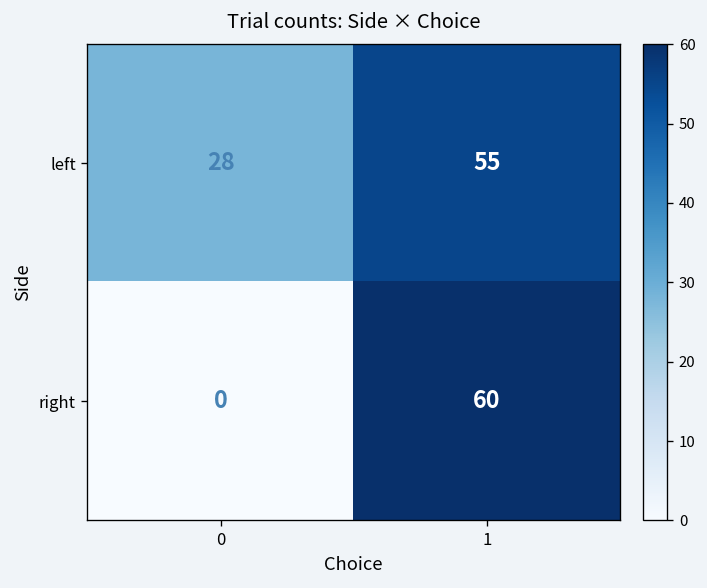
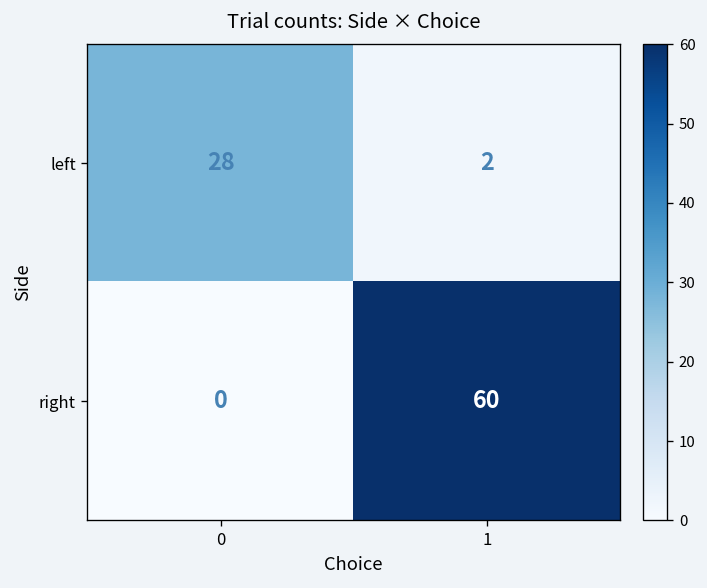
  {
    "left": {
      "0": 28,
-     "1": 55
+     "1": 2
    },
    "right": {
      "0": 0,
      "1": 60
    }
  }
